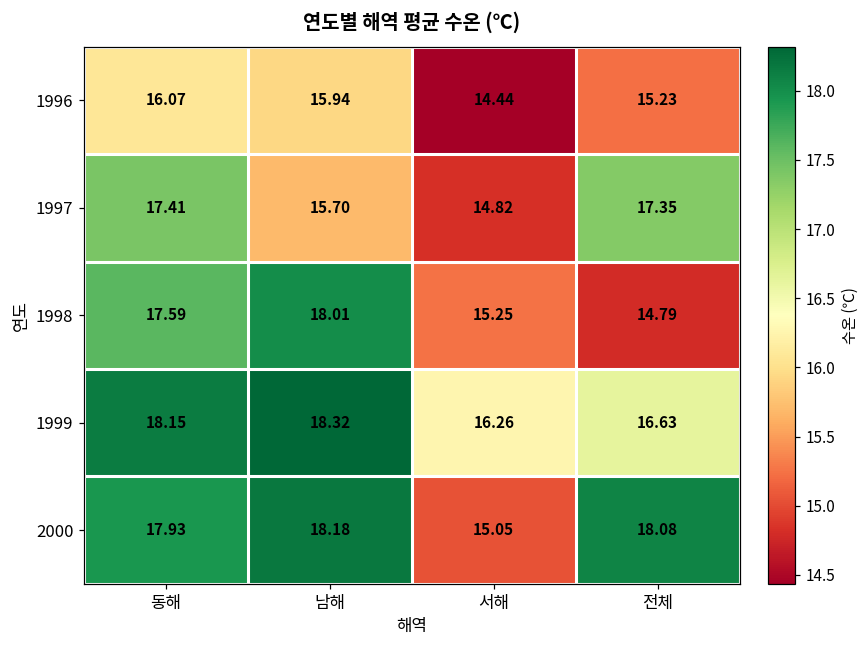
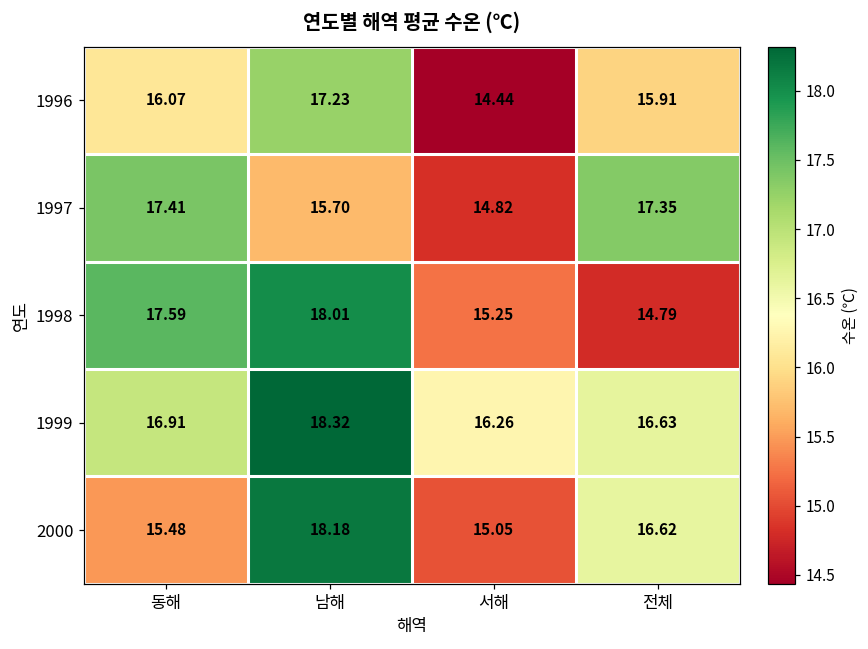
  {
    "1996": {
      "동해": 16.07,
-     "남해": 15.94,
+     "남해": 17.23,
      "서해": 14.44,
-     "전체": 15.23
+     "전체": 15.91
    },
    "1997": {
      "동해": 17.41,
      "남해": 15.70,
      "서해": 14.82,
      "전체": 17.35
    },
    "1998": {
      "동해": 17.59,
      "남해": 18.01,
      "서해": 15.25,
      "전체": 14.79
    },
    "1999": {
-     "동해": 18.15,
+     "동해": 16.91,
      "남해": 18.32,
      "서해": 16.26,
      "전체": 16.63
    },
    "2000": {
-     "동해": 17.93,
+     "동해": 15.48,
      "남해": 18.18,
      "서해": 15.05,
-     "전체": 18.08
+     "전체": 16.62
    }
  }
